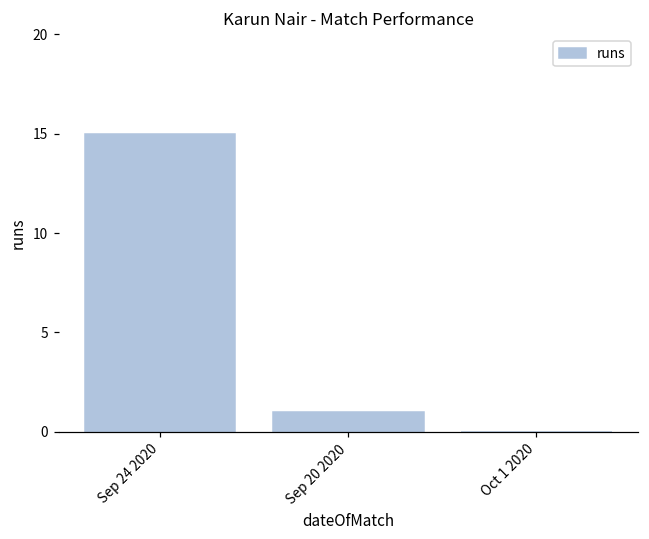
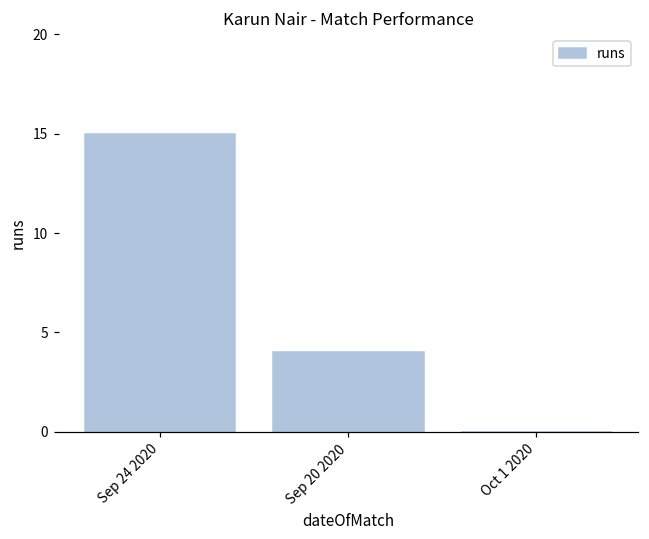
  {
    "Sep 24 2020": 15,
-   "Sep 20 2020": 1,
+   "Sep 20 2020": 4,
    "Oct 1 2020": 0
  }
